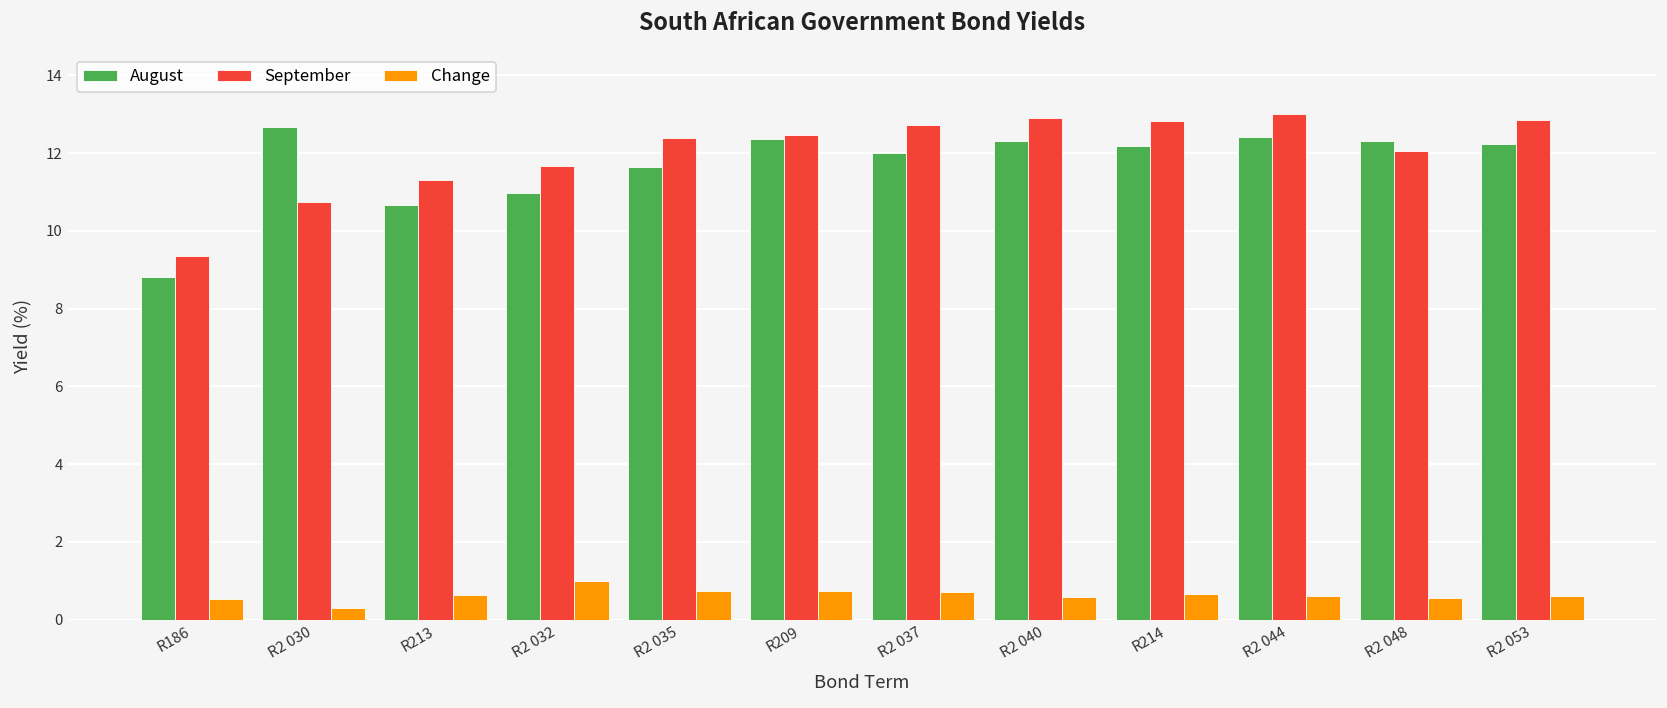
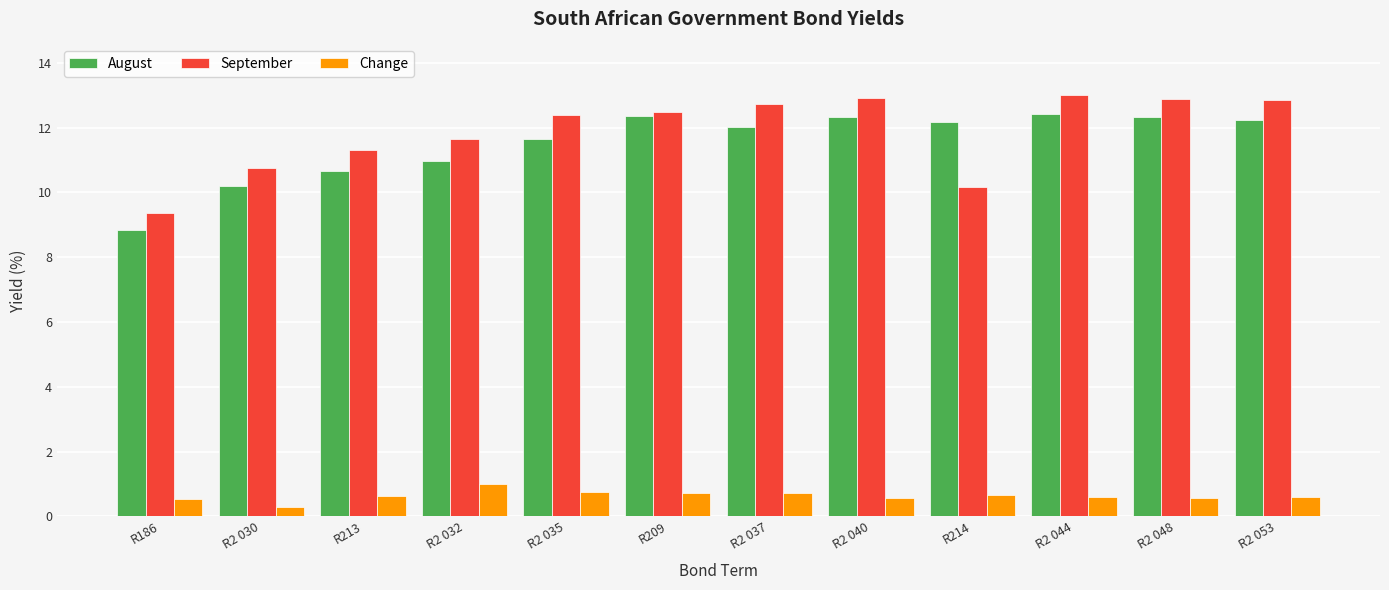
  {
    "August": {
      "R186": 8.8,
-     "R2 030": 12.7,
+     "R2 030": 10.2,
      "R213": 10.7,
      "R2 032": 11.0,
      "R2 035": 11.7,
      "R209": 12.4,
      "R2 037": 12.0,
      "R2 040": 12.3,
      "R214": 12.2,
      "R2 044": 12.4,
      "R2 048": 12.3,
      "R2 053": 12.2
    },
    "September": {
      "R186": 9.4,
      "R2 030": 10.8,
      "R213": 11.3,
      "R2 032": 11.7,
      "R2 035": 12.4,
      "R209": 12.5,
      "R2 037": 12.7,
      "R2 040": 12.9,
-     "R214": 12.8,
+     "R214": 10.2,
      "R2 044": 13.0,
-     "R2 048": 12.0,
+     "R2 048": 12.9,
      "R2 053": 12.8
    },
    "Change": {
      "R186": 0.5,
      "R2 030": 0.3,
      "R213": 0.6,
      "R2 032": 1.0,
      "R2 035": 0.7,
      "R209": 0.7,
      "R2 037": 0.7,
      "R2 040": 0.6,
      "R214": 0.7,
      "R2 044": 0.6,
      "R2 048": 0.6,
      "R2 053": 0.6
    }
  }
